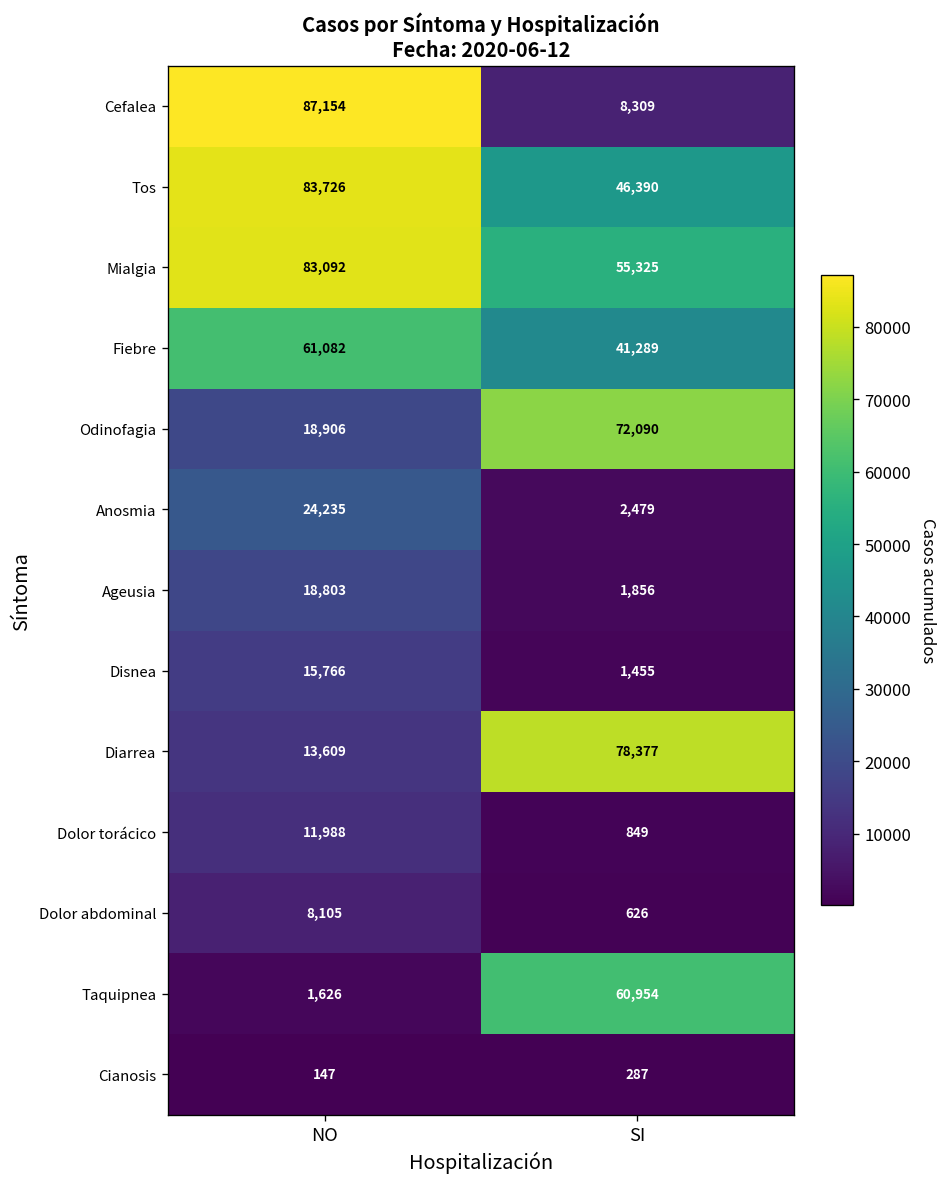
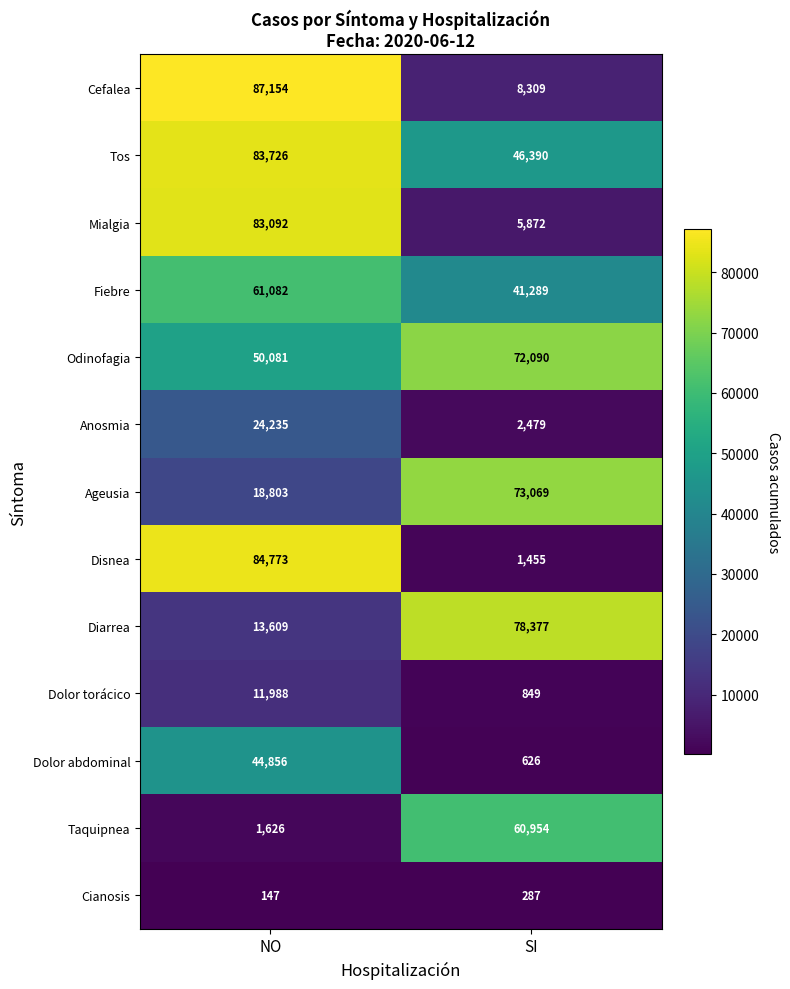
  {
    "Cefalea": {
      "NO": "87,154",
      "SI": "8,309"
    },
    "Tos": {
      "NO": "83,726",
      "SI": "46,390"
    },
    "Mialgia": {
      "NO": "83,092",
-     "SI": "55,325"
+     "SI": "5,872"
    },
    "Fiebre": {
      "NO": "61,082",
      "SI": "41,289"
    },
    "Odinofagia": {
-     "NO": "18,906",
+     "NO": "50,081",
      "SI": "72,090"
    },
    "Anosmia": {
      "NO": "24,235",
      "SI": "2,479"
    },
    "Ageusia": {
      "NO": "18,803",
-     "SI": "1,856"
+     "SI": "73,069"
    },
    "Disnea": {
-     "NO": "15,766",
+     "NO": "84,773",
      "SI": "1,455"
    },
    "Diarrea": {
      "NO": "13,609",
      "SI": "78,377"
    },
    "Dolor torácico": {
      "NO": "11,988",
      "SI": "849"
    },
    "Dolor abdominal": {
-     "NO": "8,105",
+     "NO": "44,856",
      "SI": "626"
    },
    "Taquipnea": {
      "NO": "1,626",
      "SI": "60,954"
    },
    "Cianosis": {
      "NO": "147",
      "SI": "287"
    }
  }
